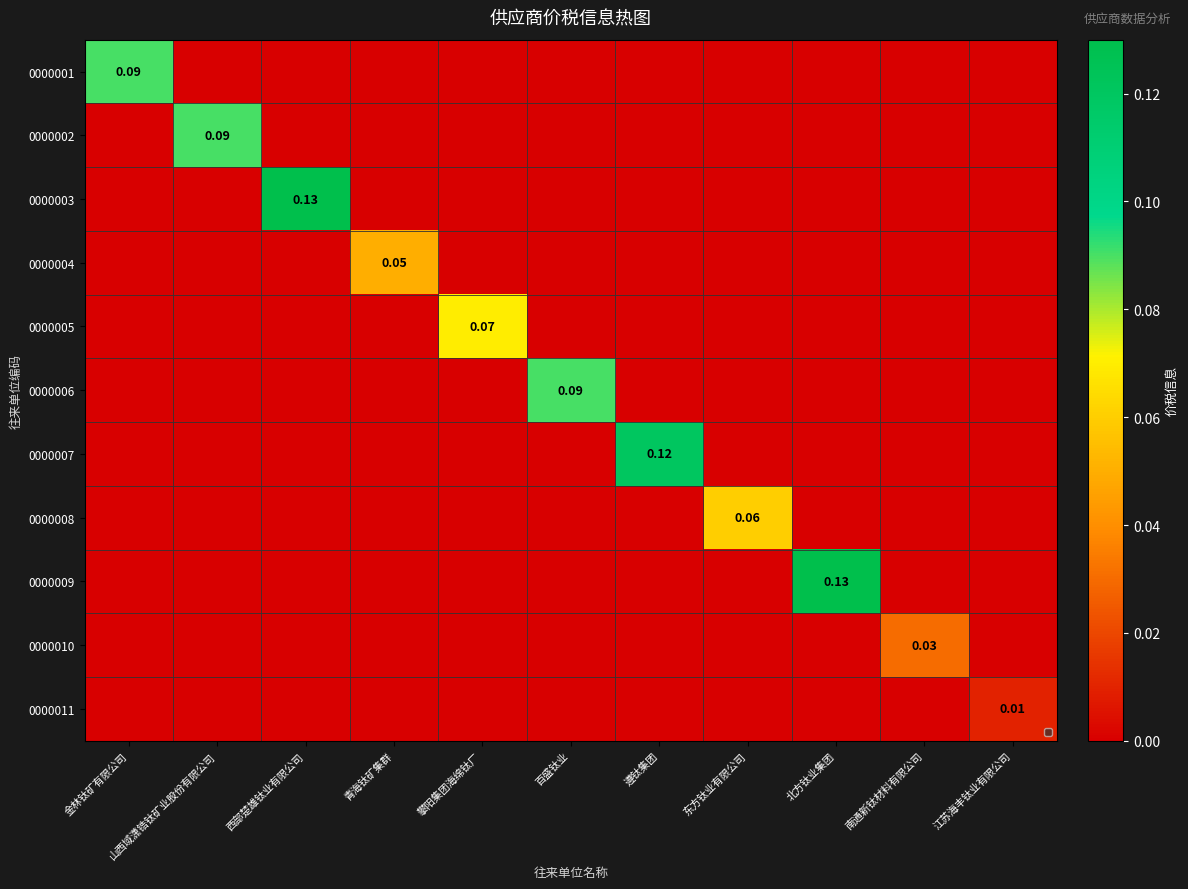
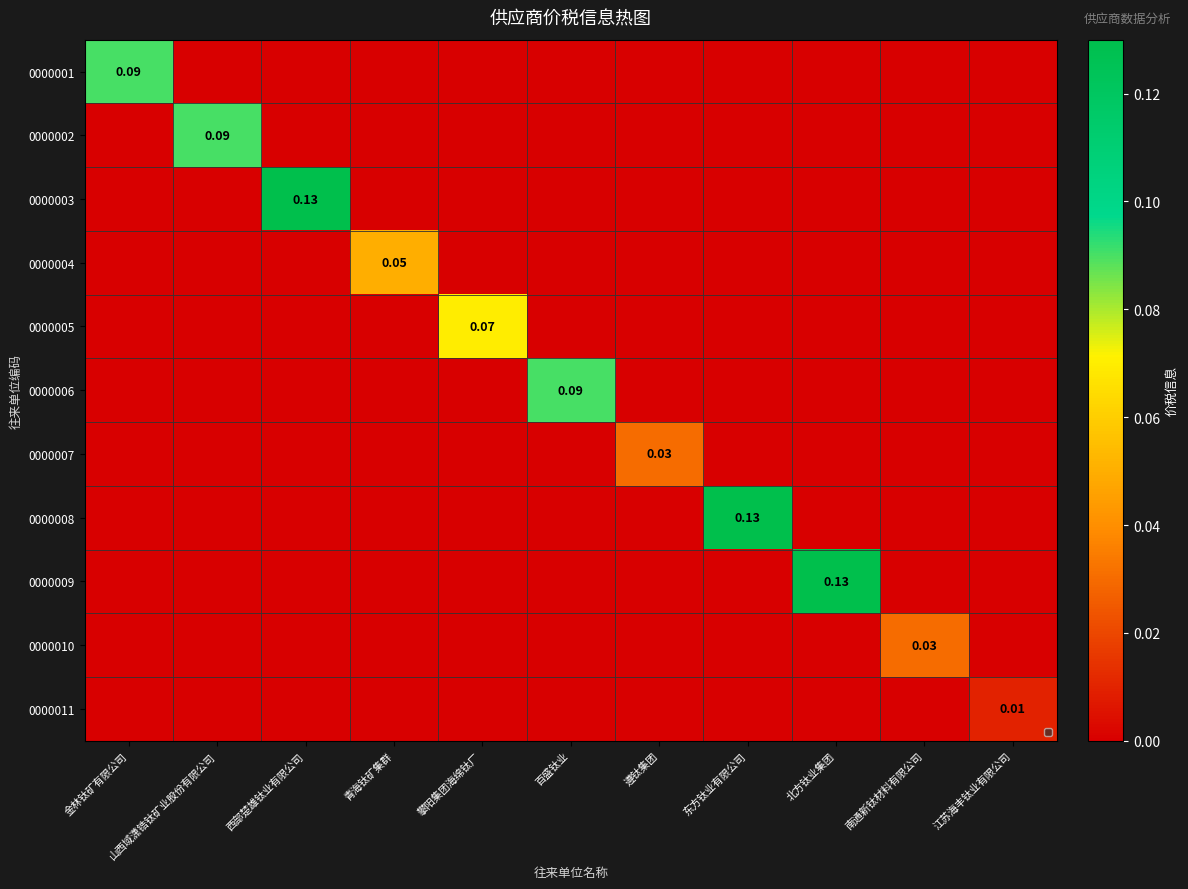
  {
    "0000001": {
      "金林钛矿有限公司": 0.09
    },
    "0000002": {
      "山西域潇锆钛矿业股份有限公司": 0.09
    },
    "0000003": {
      "西部楚雄钛业有限公司": 0.13
    },
    "0000004": {
      "青海钛矿集群": 0.05
    },
    "0000005": {
      "攀阳集团海绵钛厂": 0.07
    },
    "0000006": {
      "百盛钛业": 0.09
    },
    "0000007": {
-     "遵钛集团": 0.12
+     "遵钛集团": 0.03
    },
    "0000008": {
-     "东方钛业有限公司": 0.06
+     "东方钛业有限公司": 0.13
    },
    "0000009": {
      "北方钛业集团": 0.13
    },
    "0000010": {
      "南通新钛材料有限公司": 0.03
    },
    "0000011": {
      "江苏海丰钛业有限公司": 0.01
    }
  }
